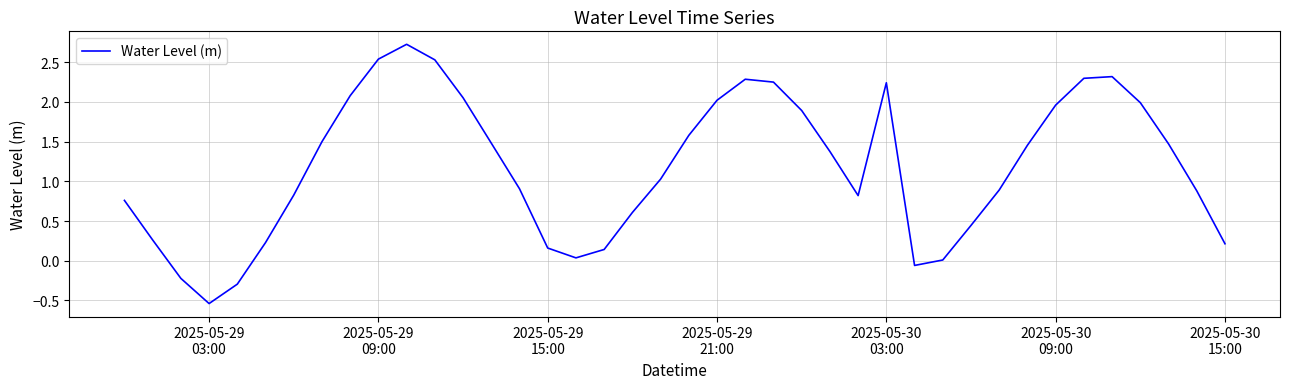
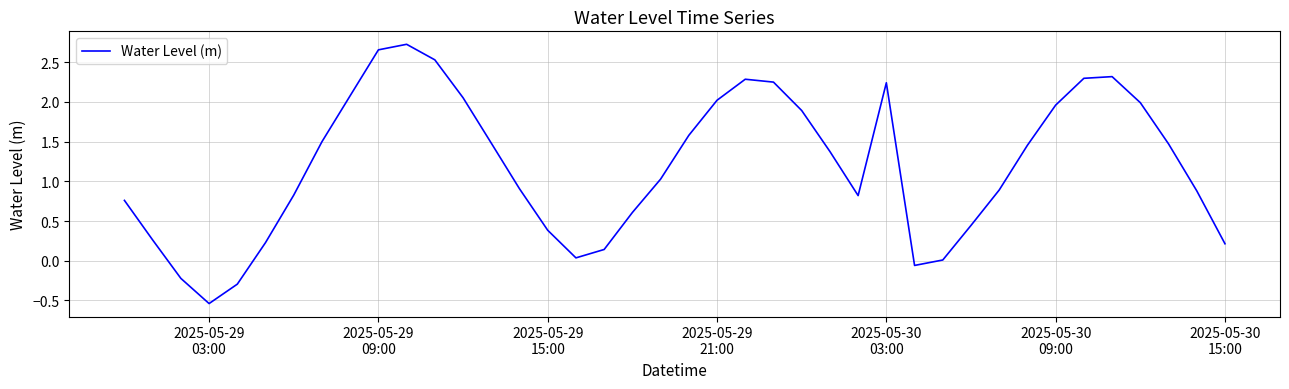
  {
    "2025-05-29 03:00": -0.5,
-   "2025-05-29 09:00": 2.5,
-   "2025-05-29 15:00": 0.2,
+   "2025-05-29 09:00": 2.7,
+   "2025-05-29 15:00": 0.4,
    "2025-05-29 21:00": 2.0,
    "2025-05-30 03:00": 2.2,
    "2025-05-30 09:00": 2.0,
    "2025-05-30 15:00": 0.2
  }
